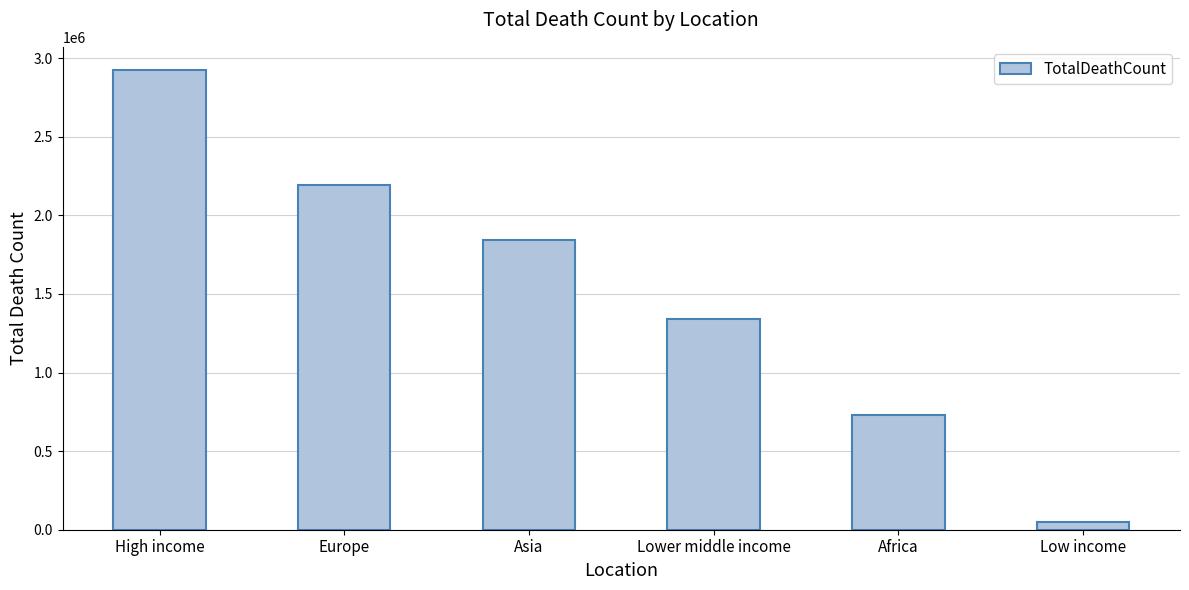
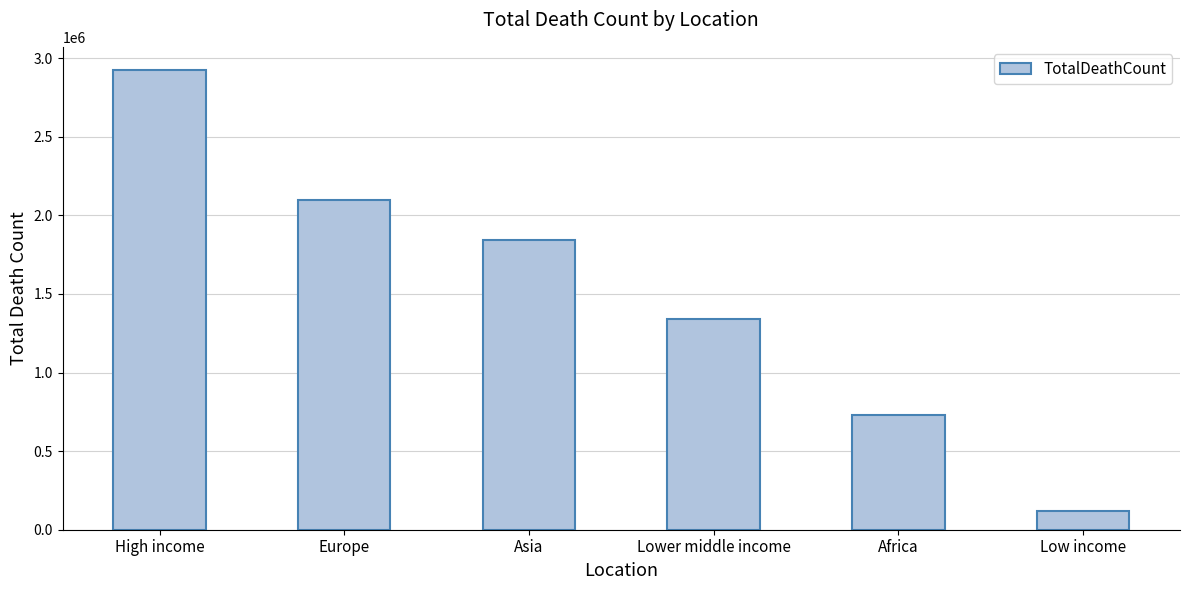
  {
    "High income": 2930000,
-   "Europe": 2190000,
+   "Europe": 2100000,
    "Asia": 1840000,
    "Lower middle income": 1340000,
    "Africa": 730000,
-   "Low income": 50000
+   "Low income": 120000
  }
